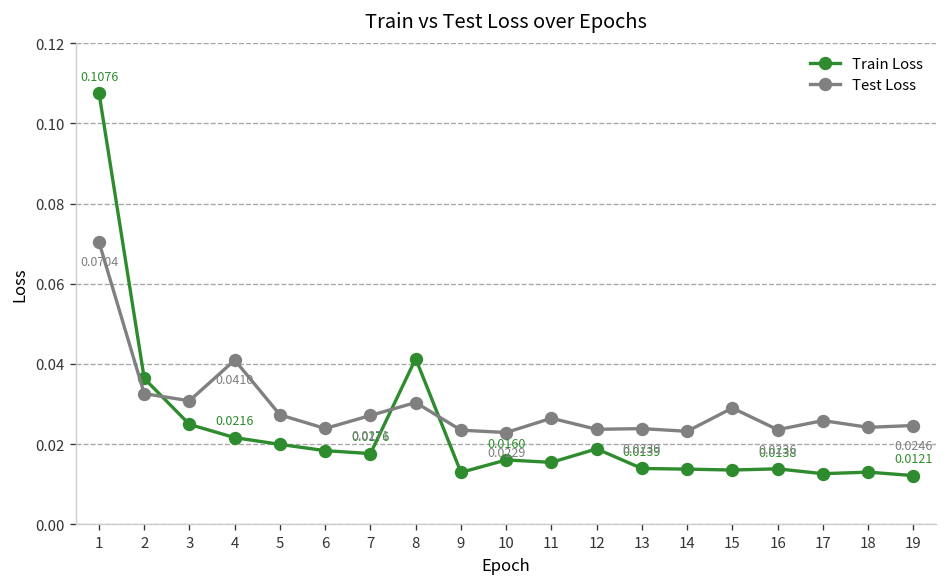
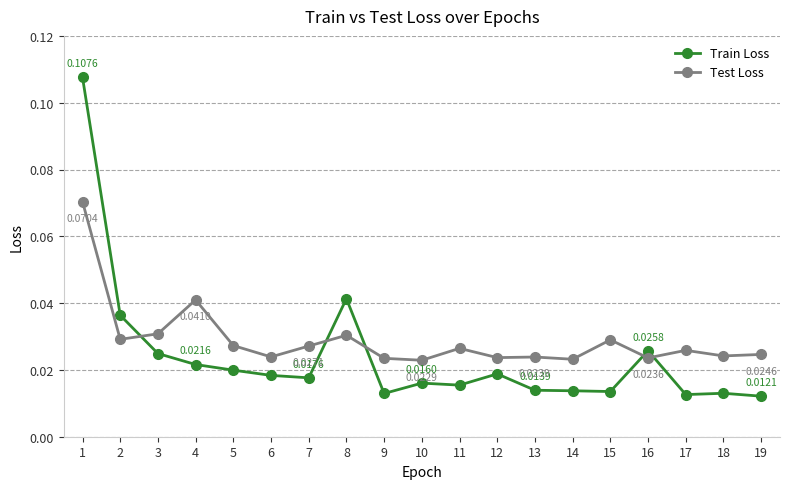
  {
    "Train Loss": {
      "1": 0.1076,
      "4": 0.0216,
-     "16": 0.0138,
+     "16": 0.0258,
      "19": 0.0121
    },
    "Test Loss": {
-     "2": 0.033,
+     "2": 0.029,
      "3": 0.031,
      "5": 0.027,
      "6": 0.024,
      "8": 0.030,
      "9": 0.023,
      "11": 0.026,
      "12": 0.024,
      "14": 0.023,
      "15": 0.029,
      "17": 0.026,
      "18": 0.024
    }
  }
